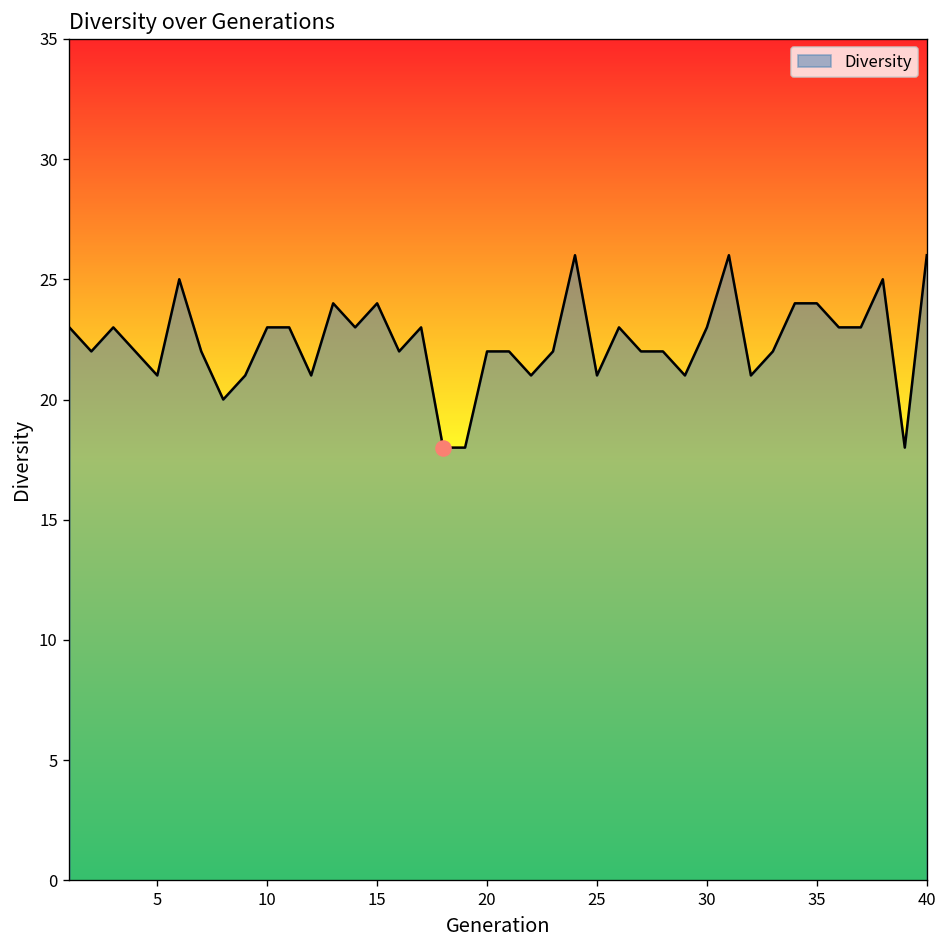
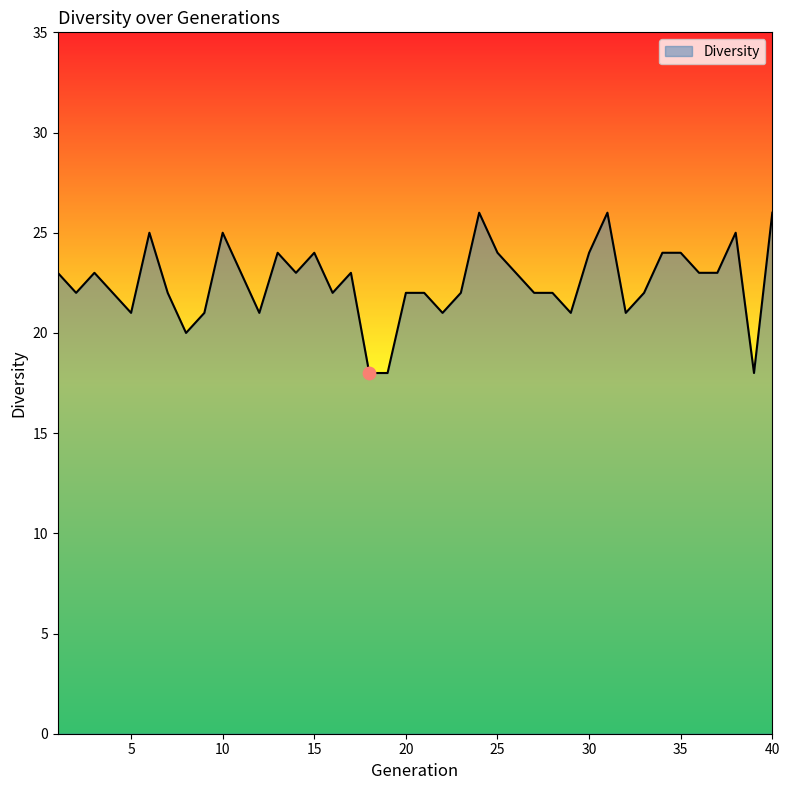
  {
    "Diversity": {
      "5": 21,
-     "10": 23,
+     "10": 25,
      "15": 24,
      "20": 22,
-     "25": 21,
-     "30": 23,
+     "25": 24,
+     "30": 24,
      "35": 24,
      "40": 26
    }
  }
